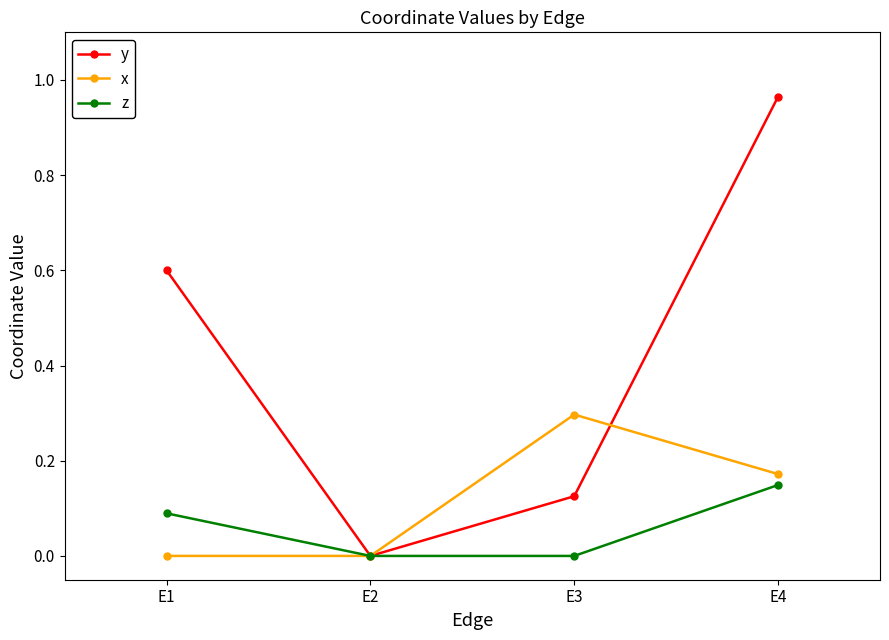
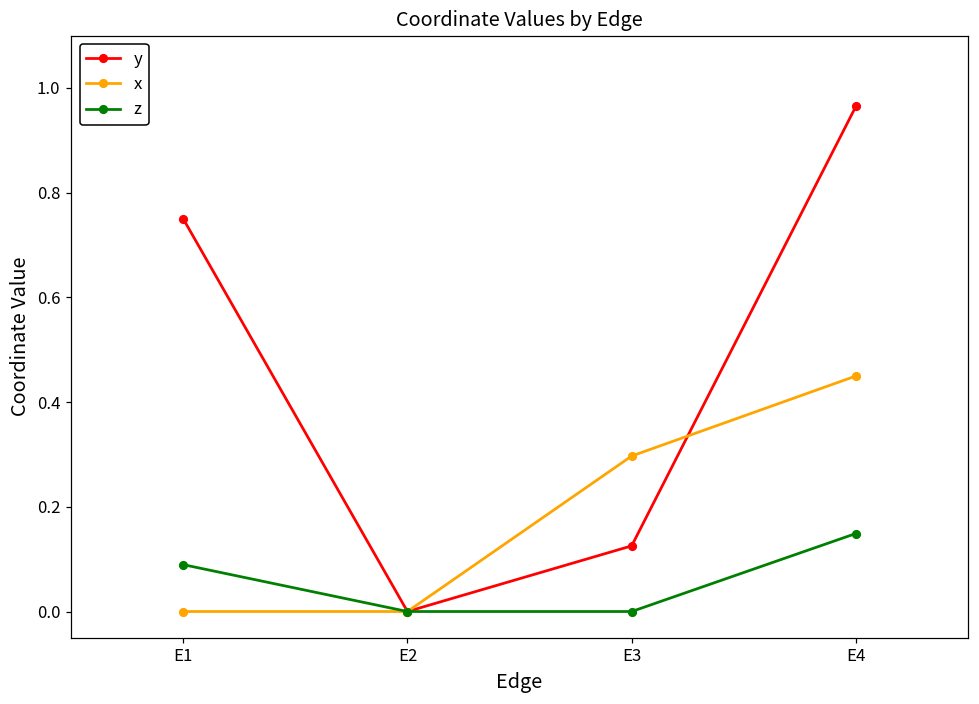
  {
    "y": {
-     "E1": 0.60,
+     "E1": 0.75,
      "E3": 0.13,
      "E4": 0.96
    },
    "x": {
      "E1": 0.00,
      "E3": 0.30,
-     "E4": 0.17
+     "E4": 0.45
    },
    "z": {
      "E1": 0.09,
      "E3": 0.00,
      "E4": 0.15
    }
  }
